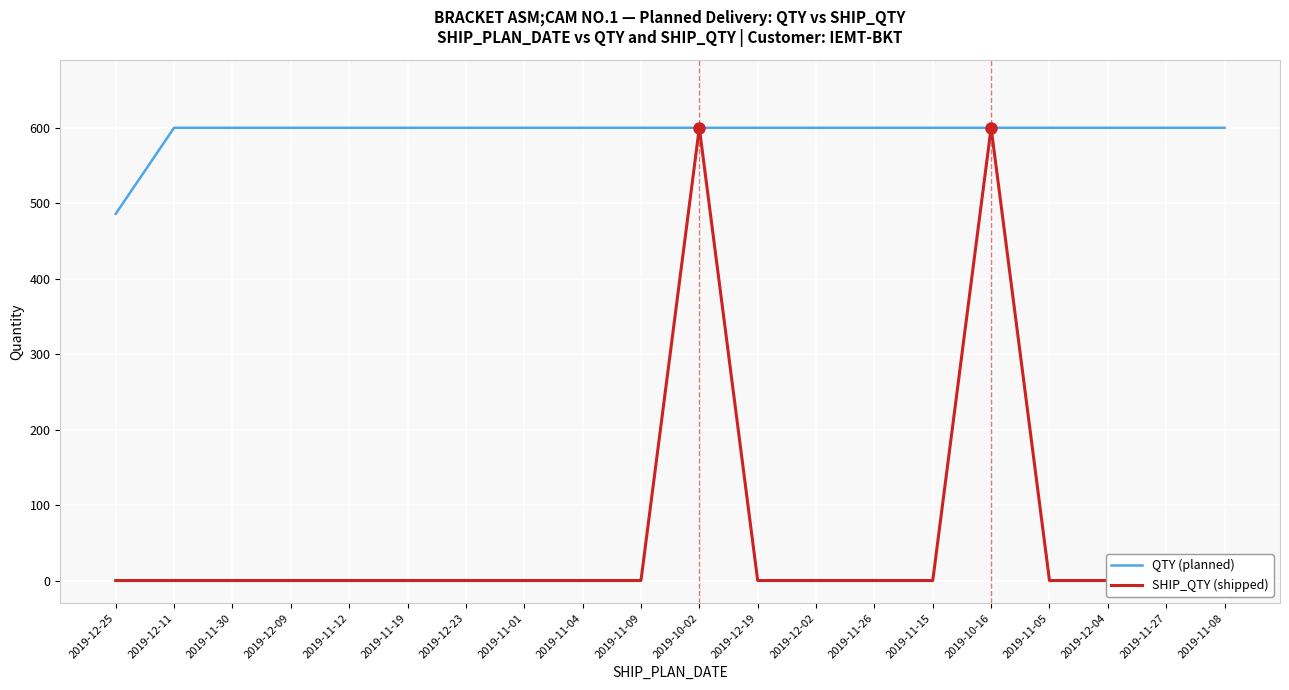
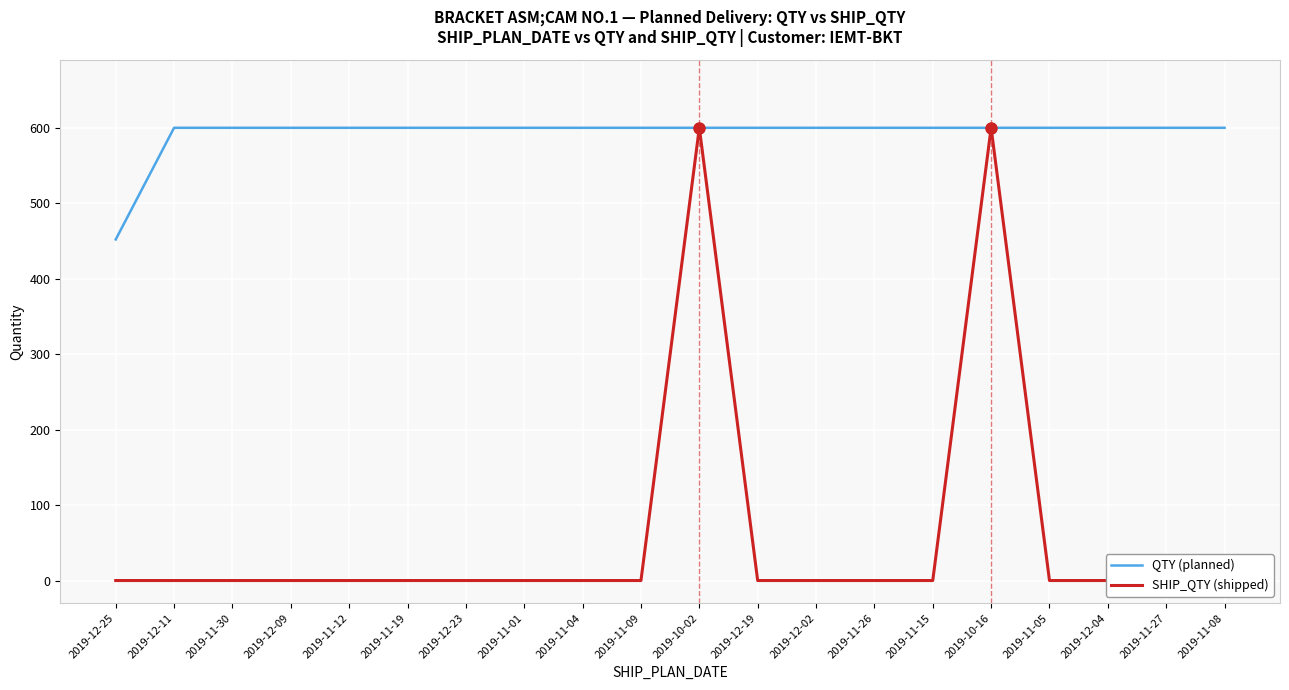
  {
    "QTY (planned)": {
-     "2019-12-25": 490,
+     "2019-12-25": 450,
      "2019-12-11": 600,
      "2019-11-30": 600,
      "2019-12-09": 600,
      "2019-11-12": 600,
      "2019-11-19": 600,
      "2019-12-23": 600,
      "2019-11-01": 600,
      "2019-11-04": 600,
      "2019-11-09": 600,
      "2019-12-19": 600,
      "2019-12-02": 600,
      "2019-11-26": 600,
      "2019-11-15": 600,
      "2019-11-05": 600,
      "2019-12-04": 600,
      "2019-11-27": 600,
      "2019-11-08": 600
    }
  }
